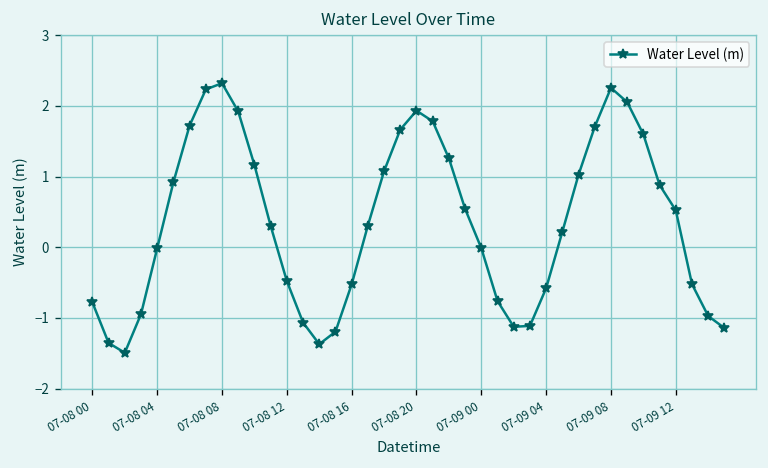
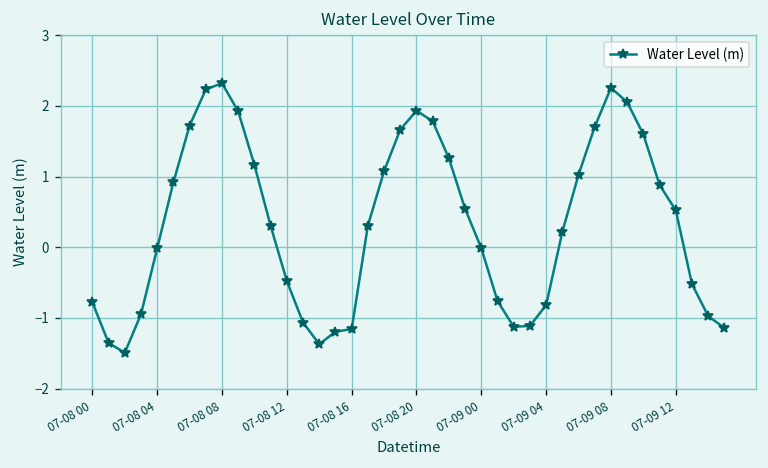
  {
    "07-08 00": -0.8,
    "07-08 04": 0.0,
    "07-08 08": 2.3,
    "07-08 12": -0.5,
-   "07-08 16": -0.5,
+   "07-08 16": -1.2,
    "07-08 20": 1.9,
    "07-09 00": 0.0,
-   "07-09 04": -0.6,
+   "07-09 04": -0.8,
    "07-09 08": 2.3,
    "07-09 12": 0.5
  }
